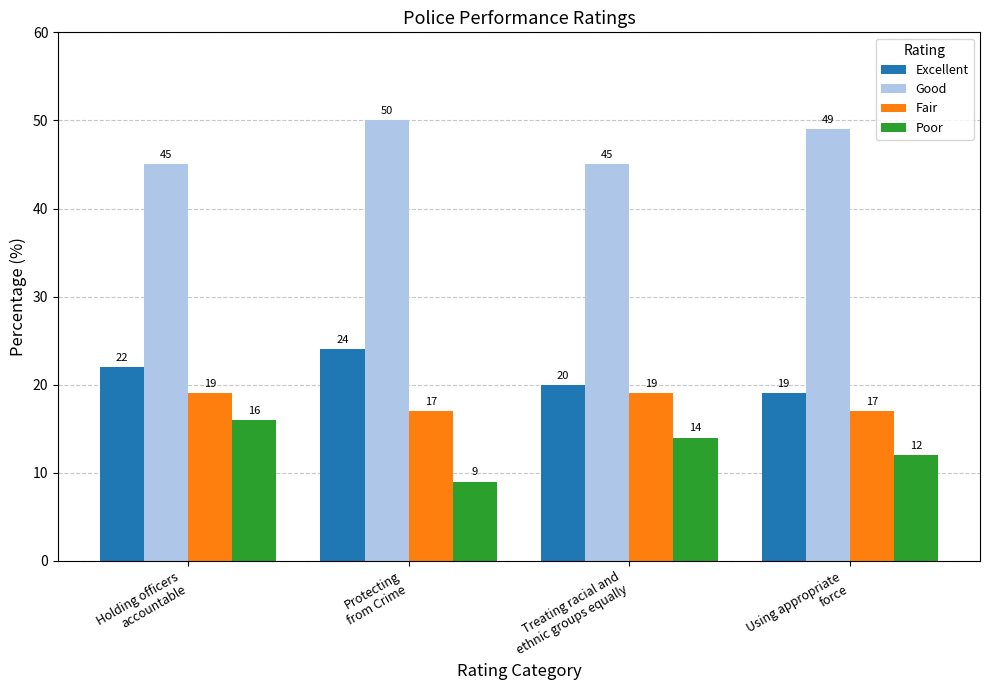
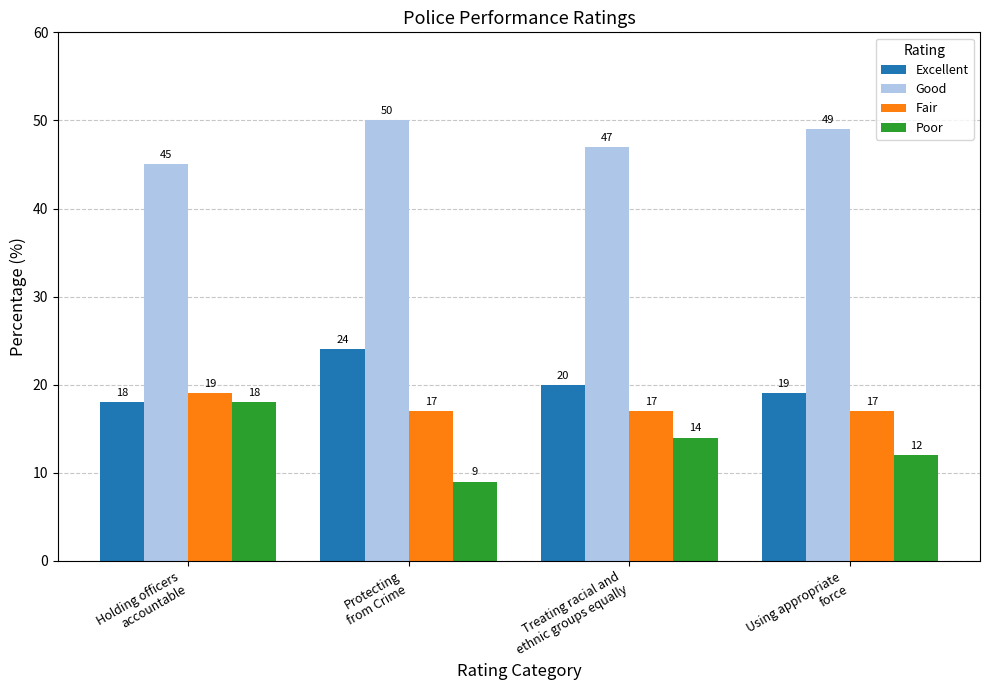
  {
    "Excellent": {
-     "Holding officers accountable": 22,
+     "Holding officers accountable": 18,
      "Protecting from Crime": 24,
      "Treating racial and ethnic groups equally": 20,
      "Using appropriate force": 19
    },
    "Good": {
      "Holding officers accountable": 45,
      "Protecting from Crime": 50,
-     "Treating racial and ethnic groups equally": 45,
+     "Treating racial and ethnic groups equally": 47,
      "Using appropriate force": 49
    },
    "Fair": {
      "Holding officers accountable": 19,
      "Protecting from Crime": 17,
-     "Treating racial and ethnic groups equally": 19,
+     "Treating racial and ethnic groups equally": 17,
      "Using appropriate force": 17
    },
    "Poor": {
-     "Holding officers accountable": 16,
+     "Holding officers accountable": 18,
      "Protecting from Crime": 9,
      "Treating racial and ethnic groups equally": 14,
      "Using appropriate force": 12
    }
  }
